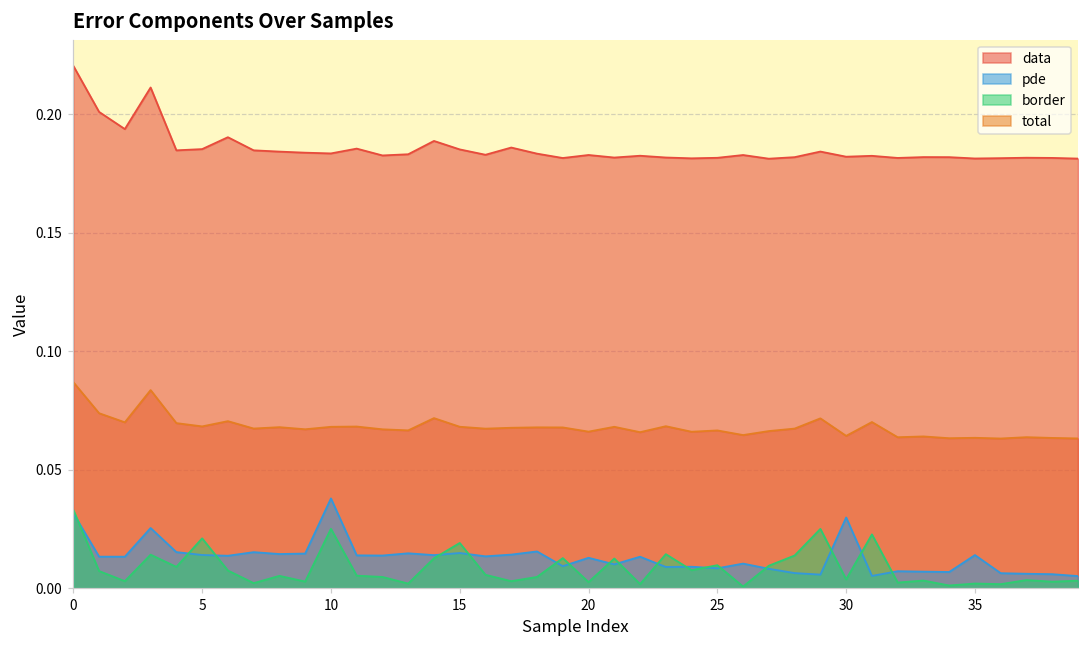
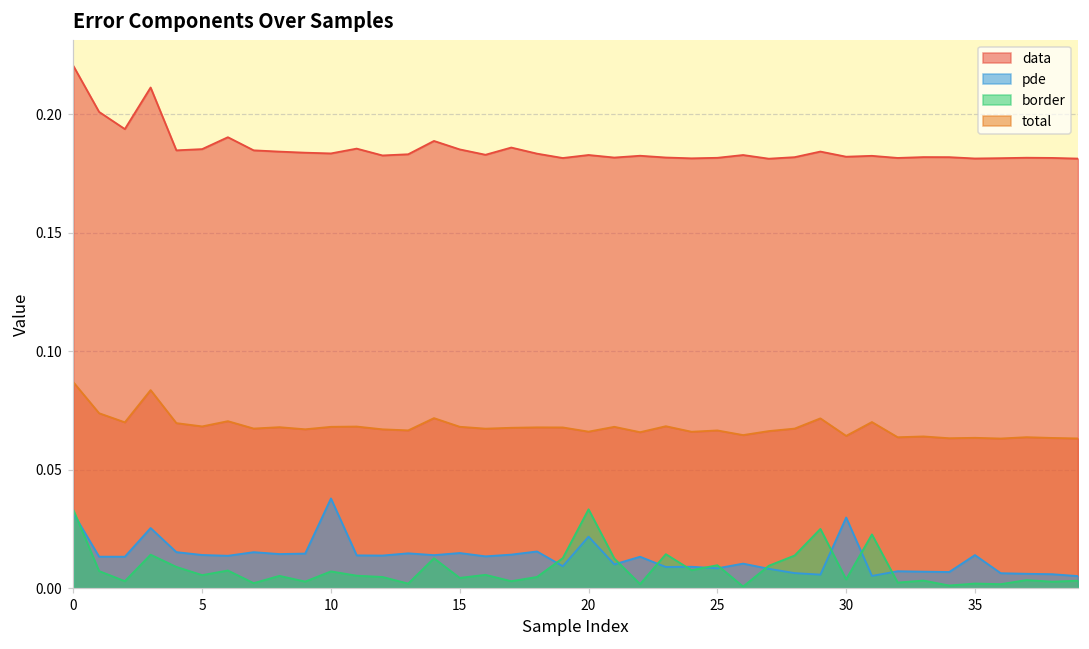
  {
    "pde": {
      "0": 0.032,
      "5": 0.014,
      "10": 0.038,
      "15": 0.015,
-     "20": 0.013,
+     "20": 0.022,
      "25": 0.008,
      "30": 0.030,
      "35": 0.014
    },
    "border": {
      "0": 0.033,
-     "5": 0.021,
-     "10": 0.025,
-     "15": 0.019,
-     "20": 0.003,
+     "5": 0.006,
+     "10": 0.007,
+     "15": 0.004,
+     "20": 0.033,
      "25": 0.010,
      "30": 0.004,
      "35": 0.002
    }
  }
